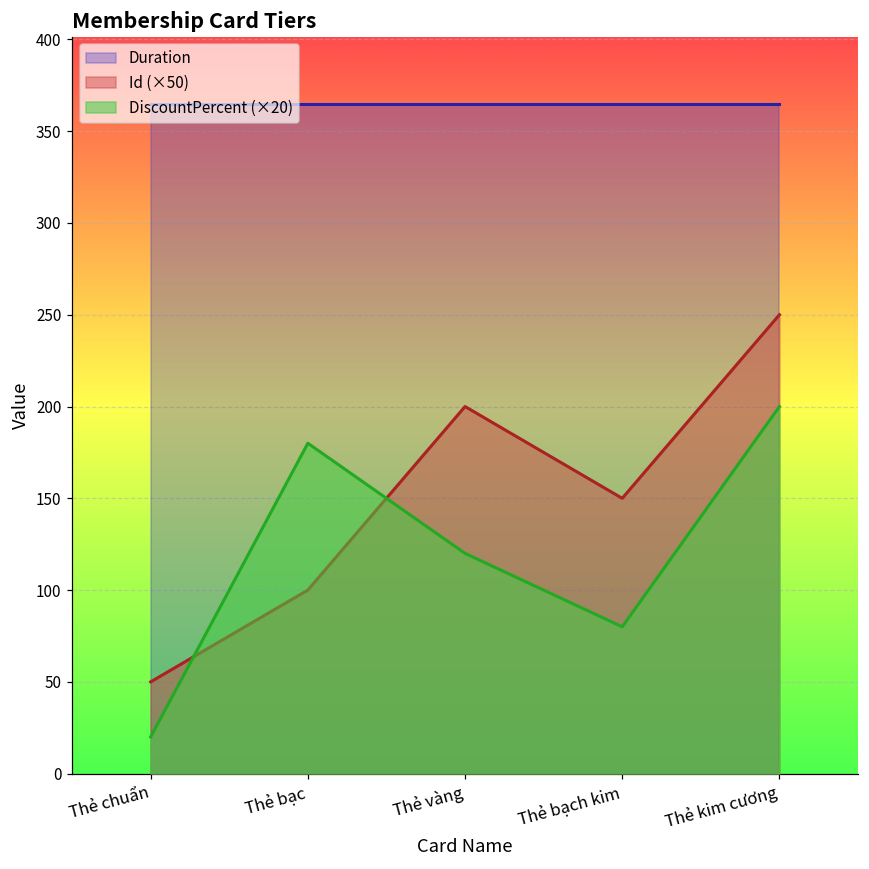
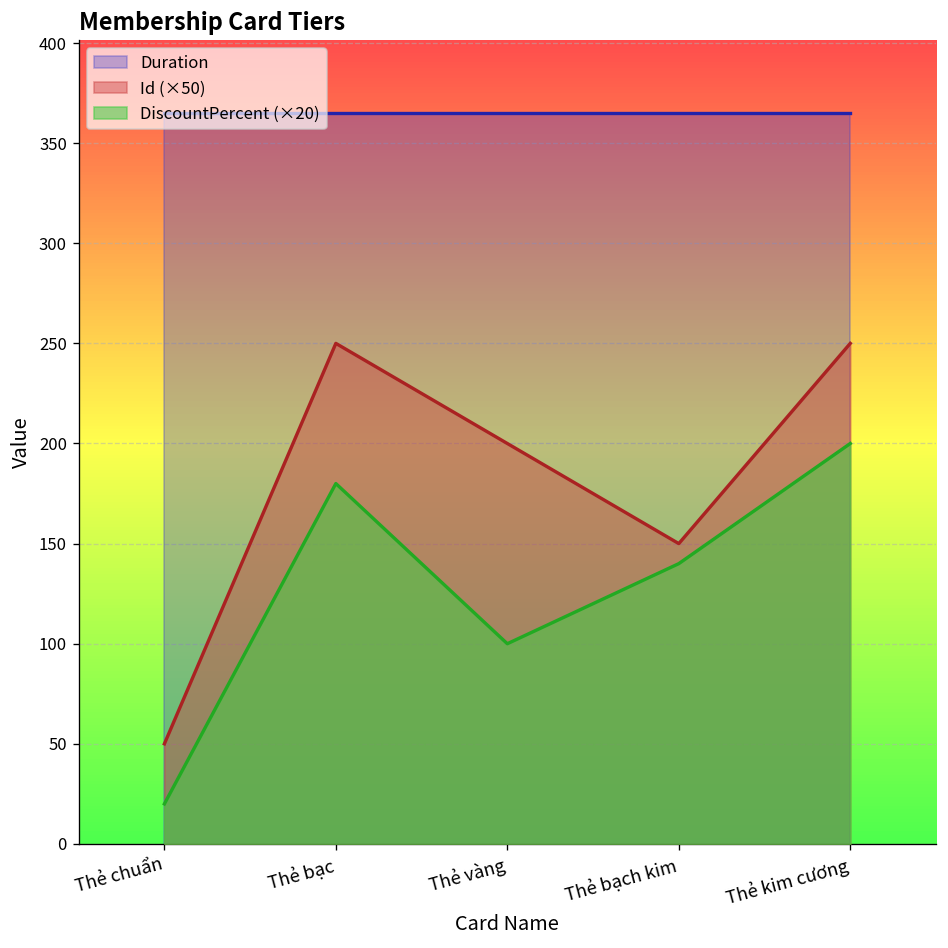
  {
    "Duration": {
      "Thẻ bạc": 365,
      "Thẻ vàng": 365,
      "Thẻ bạch kim": 365,
      "Thẻ kim cương": 365
    },
    "Id (×50)": {
      "Thẻ chuẩn": 50,
-     "Thẻ bạc": 100,
+     "Thẻ bạc": 250,
      "Thẻ vàng": 200,
      "Thẻ bạch kim": 150,
      "Thẻ kim cương": 250
    },
    "DiscountPercent (×20)": {
      "Thẻ chuẩn": 20,
      "Thẻ bạc": 180,
-     "Thẻ vàng": 120,
-     "Thẻ bạch kim": 80,
+     "Thẻ vàng": 100,
+     "Thẻ bạch kim": 140,
      "Thẻ kim cương": 200
    }
  }
